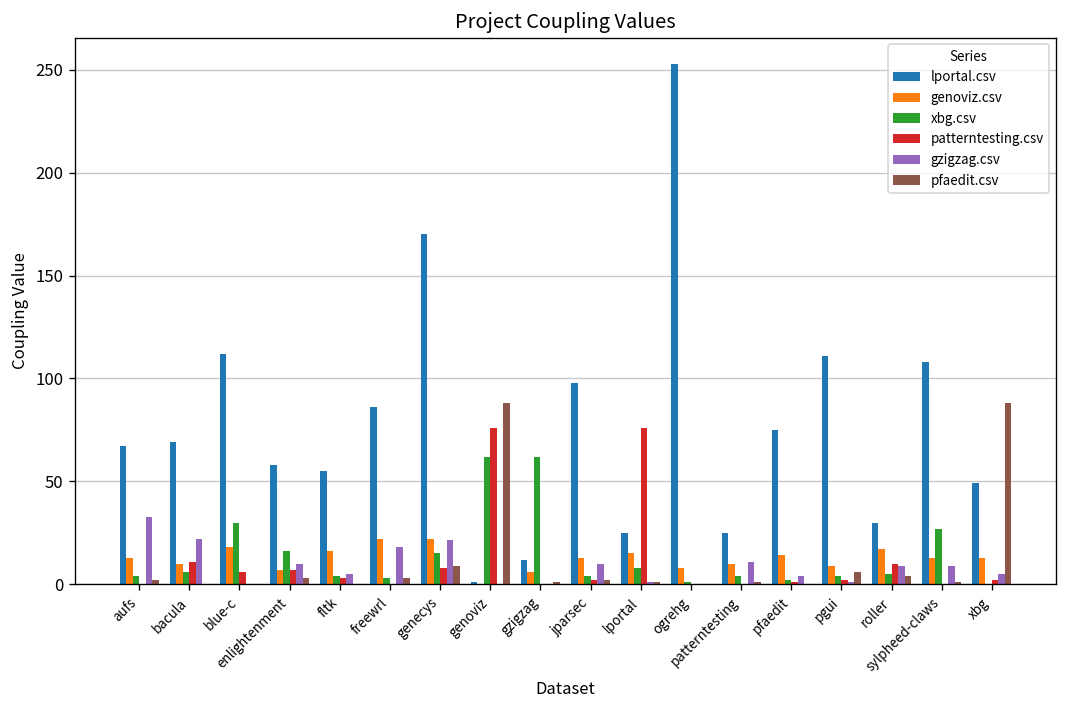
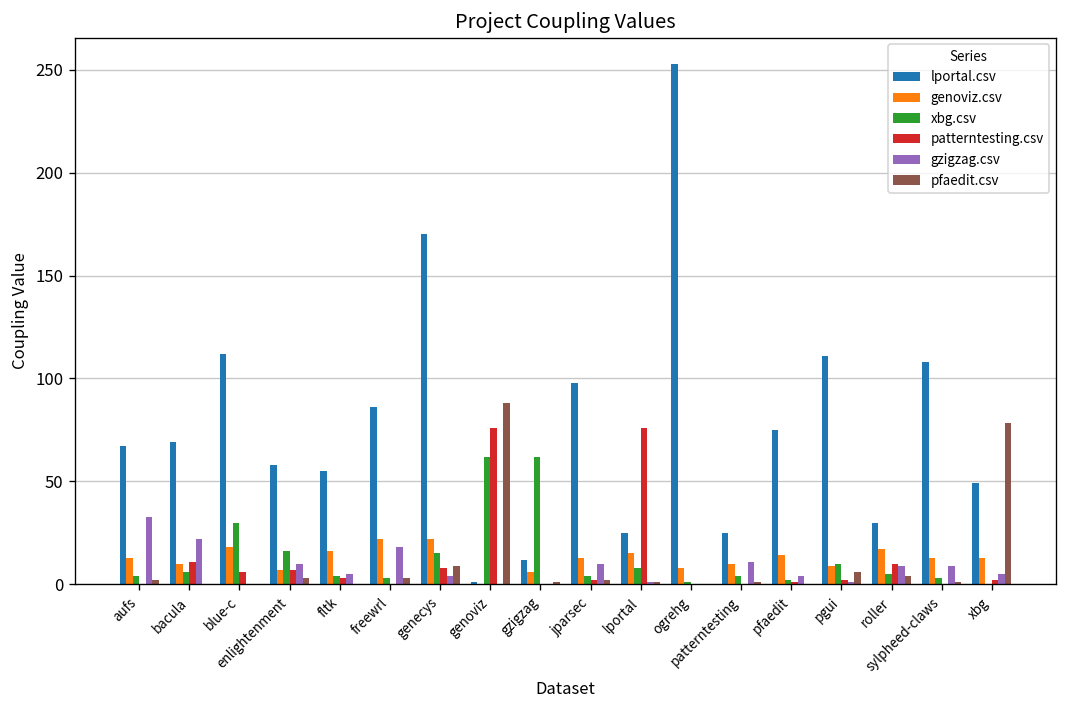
  {
    "lportal.csv": {
      "aufs": 67,
      "bacula": 69,
      "blue-c": 112,
      "enlightenment": 58,
      "fltk": 55,
      "freewrl": 86,
      "genecys": 170,
      "gzigzag": 12,
      "jparsec": 98,
      "lportal": 25,
      "ogrehg": 253,
      "patterntesting": 25,
      "pfaedit": 75,
      "pgui": 111,
      "roller": 30,
      "sylpheed-claws": 108,
      "xbg": 49
    },
    "genoviz.csv": {
      "aufs": 13,
      "bacula": 10,
      "blue-c": 18,
      "enlightenment": 7,
      "fltk": 16,
      "freewrl": 22,
      "genecys": 22,
      "genoviz": 0,
      "gzigzag": 6,
      "jparsec": 13,
      "lportal": 15,
      "ogrehg": 8,
      "patterntesting": 10,
      "pfaedit": 14,
      "pgui": 9,
      "roller": 17,
      "sylpheed-claws": 13,
      "xbg": 13
    },
    "xbg.csv": {
      "aufs": 4,
      "bacula": 6,
      "blue-c": 30,
      "enlightenment": 16,
      "fltk": 4,
      "freewrl": 3,
      "genecys": 15,
      "genoviz": 62,
      "gzigzag": 62,
      "jparsec": 4,
      "lportal": 8,
      "patterntesting": 4,
      "pfaedit": 2,
-     "pgui": 4,
+     "pgui": 10,
      "roller": 5,
-     "sylpheed-claws": 27,
+     "sylpheed-claws": 3,
      "xbg": 0
    },
    "patterntesting.csv": {
      "aufs": 0,
      "bacula": 11,
      "blue-c": 6,
      "enlightenment": 7,
      "fltk": 3,
      "freewrl": 0,
      "genecys": 8,
      "genoviz": 76,
      "gzigzag": 0,
      "jparsec": 2,
      "lportal": 76,
      "ogrehg": 0,
      "patterntesting": 0,
      "pgui": 2,
      "roller": 10,
      "sylpheed-claws": 0,
      "xbg": 2
    },
    "gzigzag.csv": {
      "aufs": 33,
      "bacula": 22,
      "blue-c": 0,
      "enlightenment": 10,
      "fltk": 5,
      "freewrl": 18,
-     "genecys": 22,
+     "genecys": 4,
      "genoviz": 0,
      "gzigzag": 0,
      "jparsec": 10,
      "ogrehg": 0,
      "patterntesting": 11,
      "pfaedit": 4,
      "roller": 9,
      "sylpheed-claws": 9,
      "xbg": 5
    },
    "pfaedit.csv": {
      "aufs": 2,
      "bacula": 0,
      "blue-c": 0,
      "enlightenment": 3,
      "fltk": 0,
      "freewrl": 3,
      "genecys": 9,
      "genoviz": 88,
      "jparsec": 2,
      "ogrehg": 0,
      "pfaedit": 0,
      "pgui": 6,
      "roller": 4,
-     "xbg": 88
+     "xbg": 79
    }
  }
